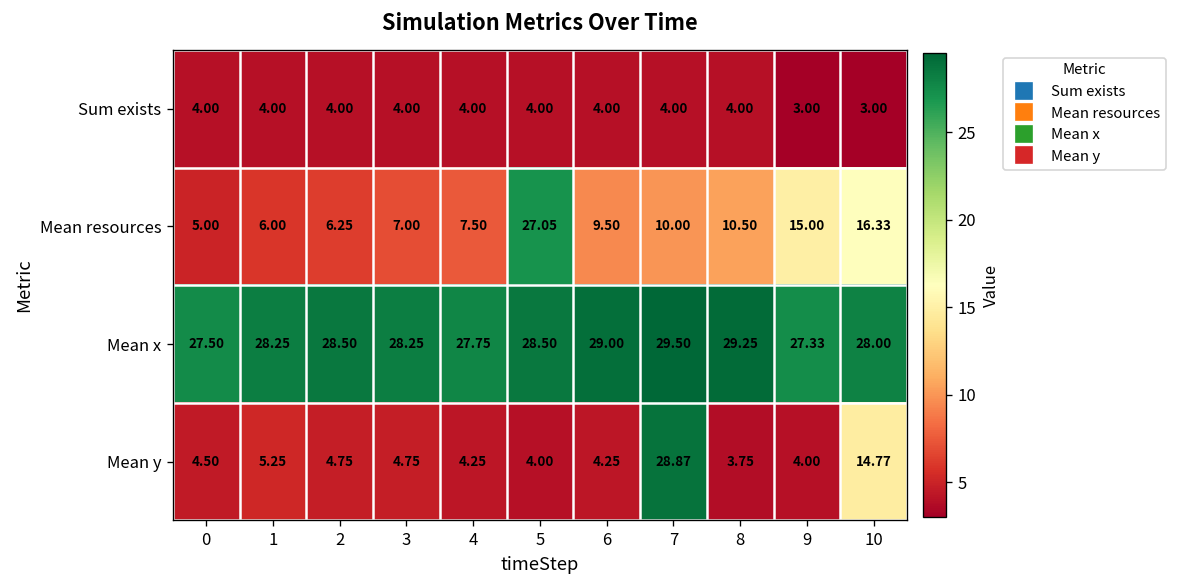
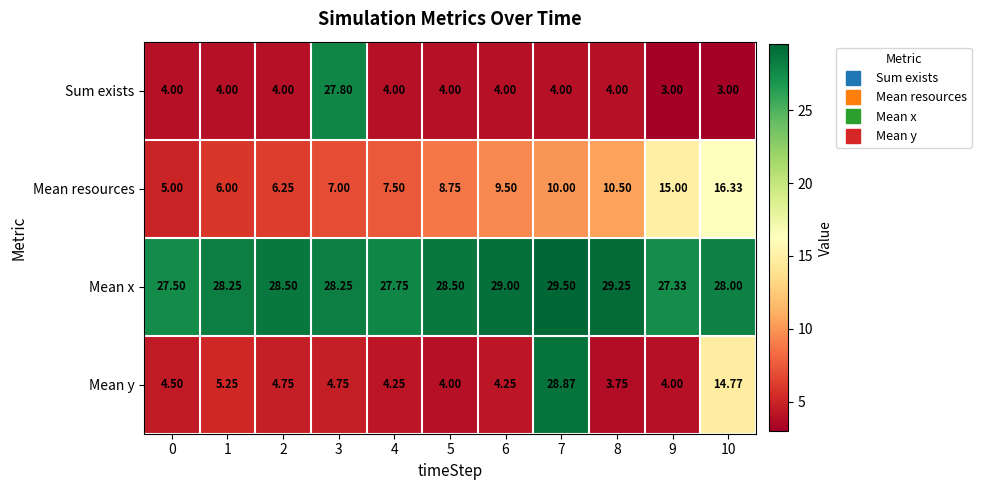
  {
    "Sum exists": {
      "0": 4.00,
      "1": 4.00,
      "2": 4.00,
-     "3": 4.00,
+     "3": 27.80,
      "4": 4.00,
      "5": 4.00,
      "6": 4.00,
      "7": 4.00,
      "8": 4.00,
      "9": 3.00,
      "10": 3.00
    },
    "Mean resources": {
      "0": 5.00,
      "1": 6.00,
      "2": 6.25,
      "3": 7.00,
      "4": 7.50,
-     "5": 27.05,
+     "5": 8.75,
      "6": 9.50,
      "7": 10.00,
      "8": 10.50,
      "9": 15.00,
      "10": 16.33
    },
    "Mean x": {
      "0": 27.50,
      "1": 28.25,
      "2": 28.50,
      "3": 28.25,
      "4": 27.75,
      "5": 28.50,
      "6": 29.00,
      "7": 29.50,
      "8": 29.25,
      "9": 27.33,
      "10": 28.00
    },
    "Mean y": {
      "0": 4.50,
      "1": 5.25,
      "2": 4.75,
      "3": 4.75,
      "4": 4.25,
      "5": 4.00,
      "6": 4.25,
      "7": 28.87,
      "8": 3.75,
      "9": 4.00,
      "10": 14.77
    }
  }
